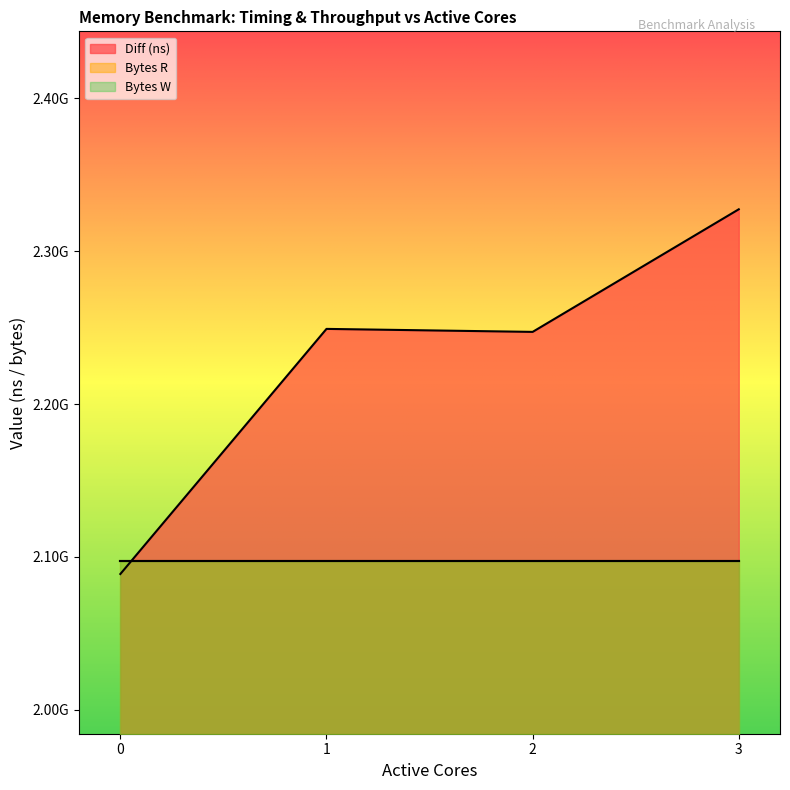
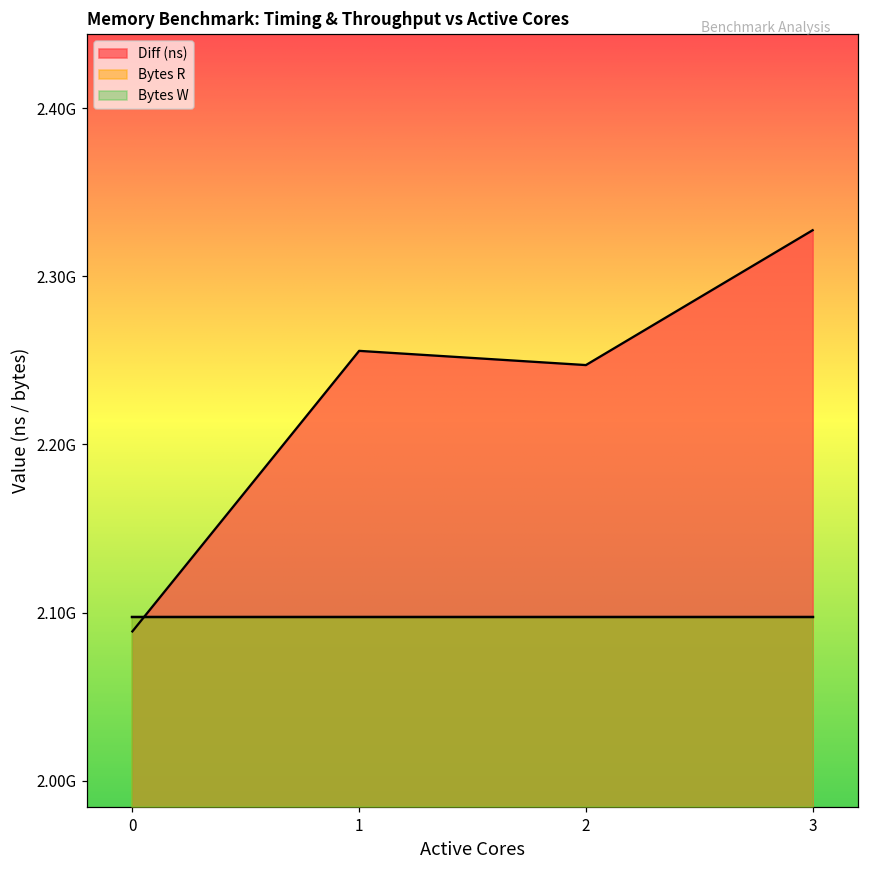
  {
    "Diff (ns)": {
      "0": 2089000000,
-     "1": 2249000000,
+     "1": 2256000000,
      "2": 2247000000,
      "3": 2327000000
    },
    "Bytes W": {
      "0": 2097000000,
      "1": 2097000000,
      "2": 2097000000,
      "3": 2097000000
    }
  }
